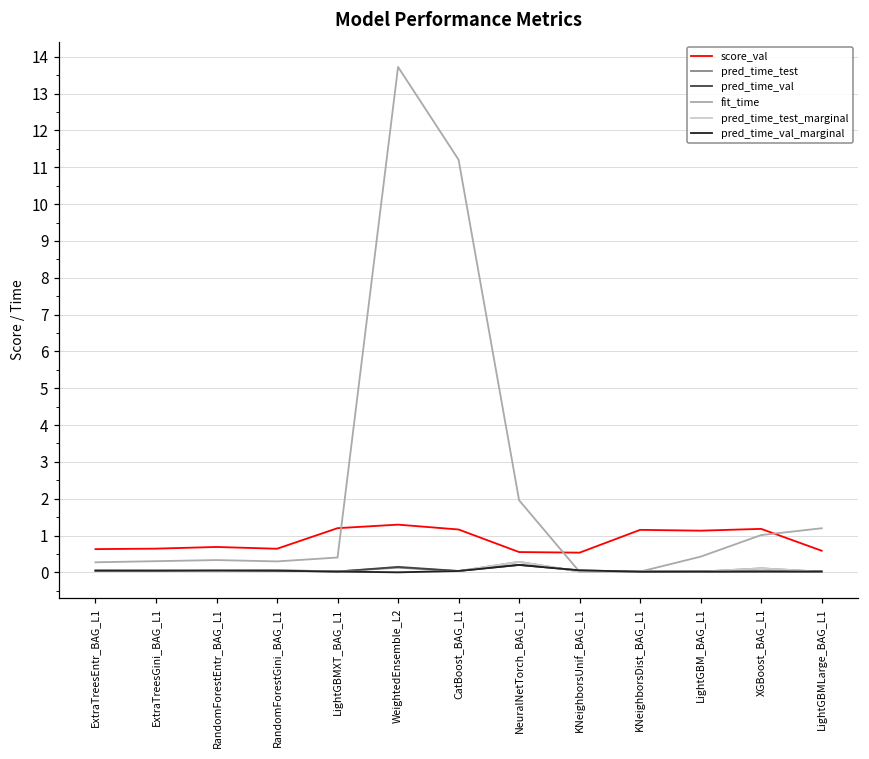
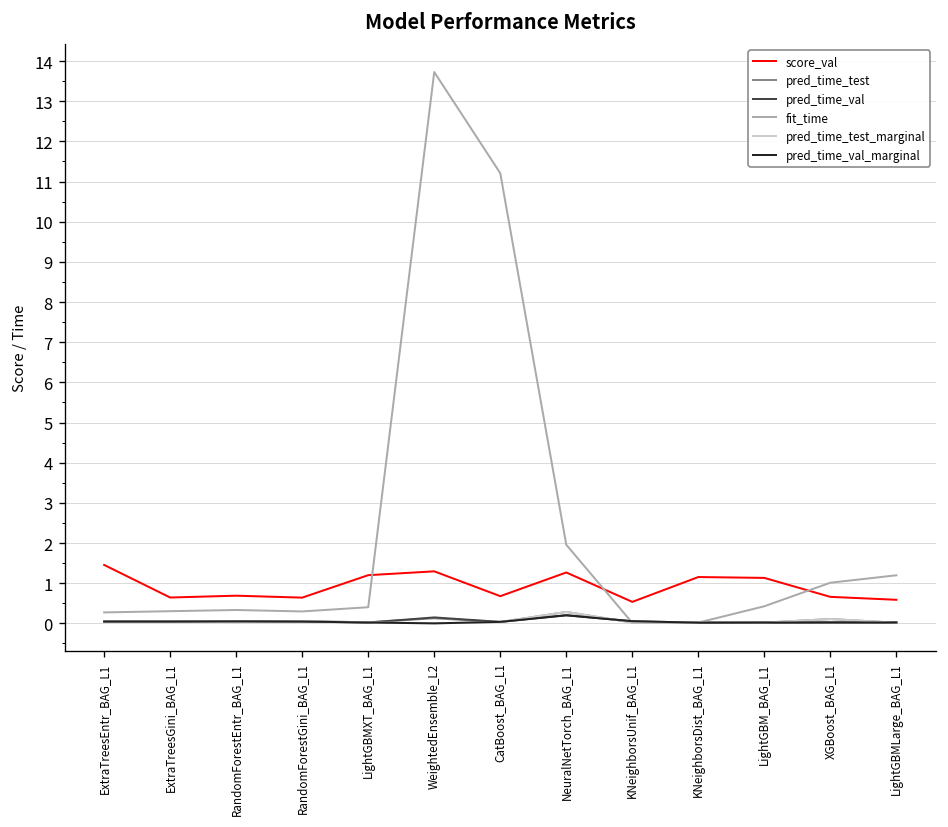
  {
    "score_val": {
-     "ExtraTreesEntr_BAG_L1": 0.6,
+     "ExtraTreesEntr_BAG_L1": 1.5,
      "ExtraTreesGini_BAG_L1": 0.6,
      "RandomForestEntr_BAG_L1": 0.7,
      "RandomForestGini_BAG_L1": 0.6,
      "LightGBMXT_BAG_L1": 1.2,
      "WeightedEnsemble_L2": 1.3,
-     "CatBoost_BAG_L1": 1.2,
-     "NeuralNetTorch_BAG_L1": 0.6,
+     "CatBoost_BAG_L1": 0.7,
+     "NeuralNetTorch_BAG_L1": 1.3,
      "KNeighborsUnif_BAG_L1": 0.5,
      "KNeighborsDist_BAG_L1": 1.2,
      "LightGBM_BAG_L1": 1.1,
-     "XGBoost_BAG_L1": 1.2,
+     "XGBoost_BAG_L1": 0.7,
      "LightGBMLarge_BAG_L1": 0.6
    }
  }
